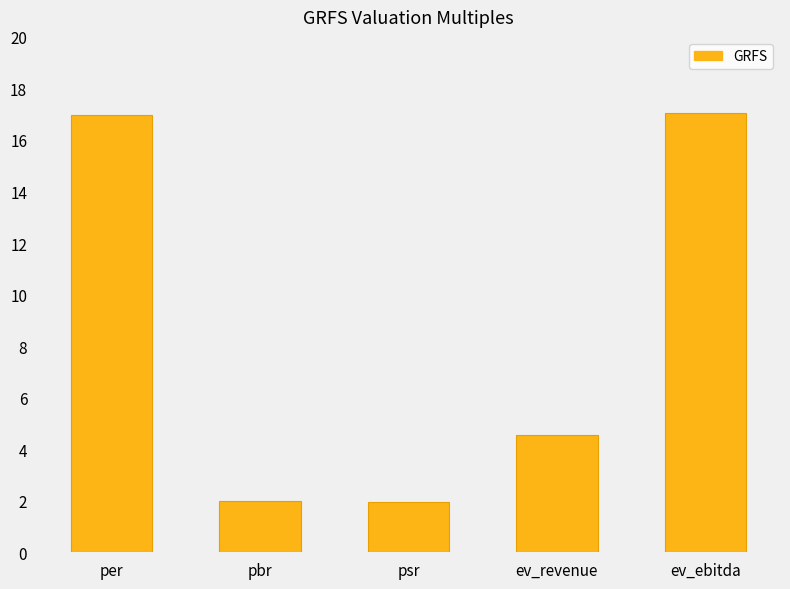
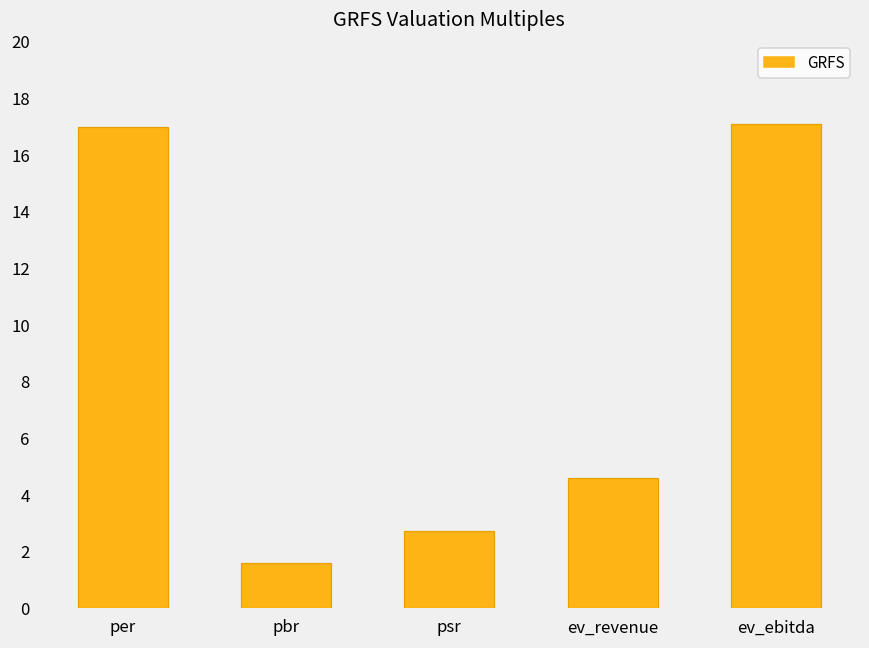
  {
    "per": 17.0,
-   "pbr": 2.0,
-   "psr": 2.0,
+   "pbr": 1.6,
+   "psr": 2.7,
    "ev_revenue": 4.6,
    "ev_ebitda": 17.1
  }
